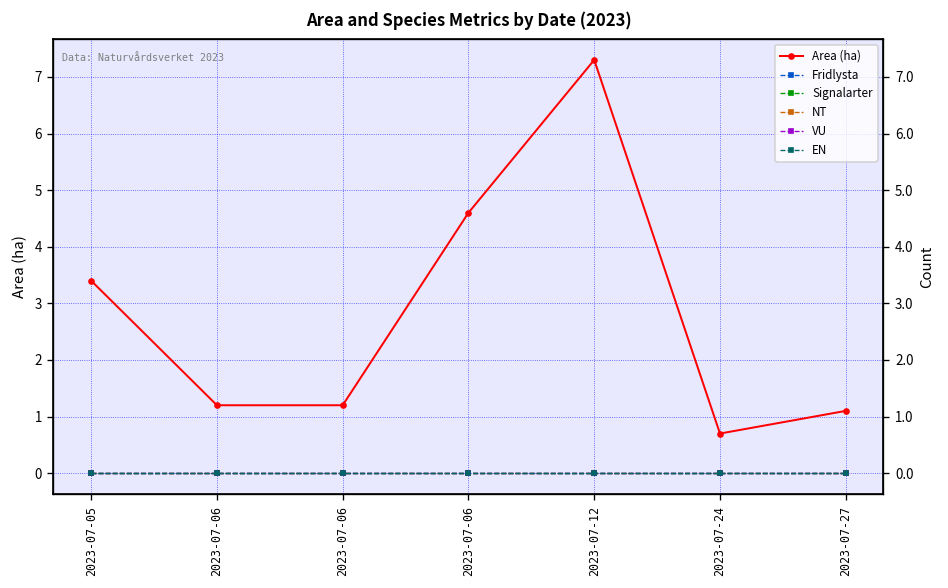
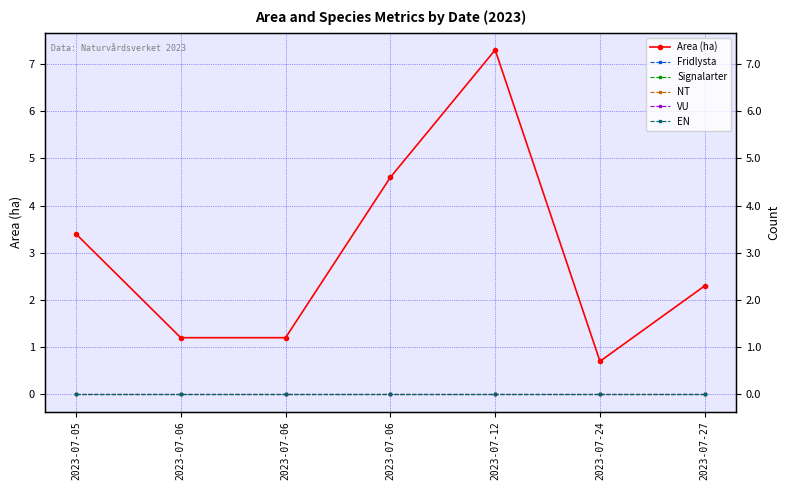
  {
    "Area (ha)": {
      "2023-07-05": 3.4,
      "2023-07-12": 7.3,
      "2023-07-24": 0.7,
-     "2023-07-27": 1.1
+     "2023-07-27": 2.3
    },
    "EN": {
      "2023-07-05": 0.0,
      "2023-07-12": 0.0,
      "2023-07-24": 0.0,
      "2023-07-27": 0.0
    }
  }
